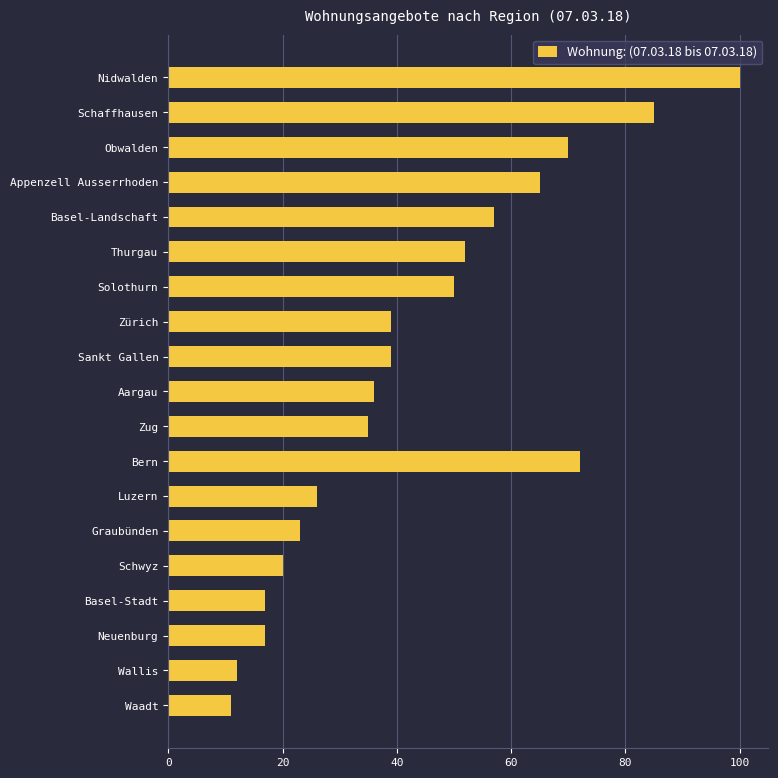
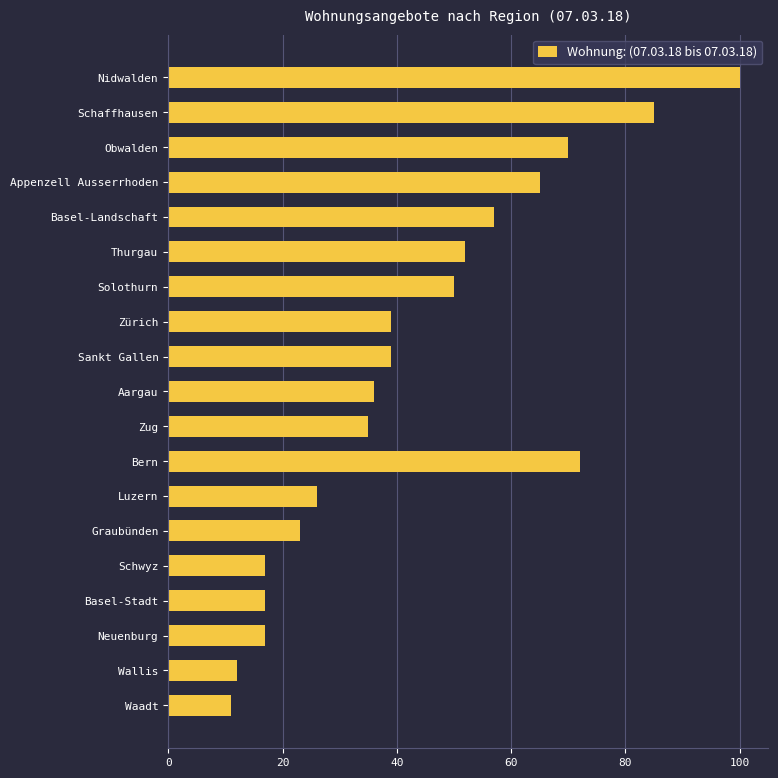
  {
    "Nidwalden": 100,
    "Schaffhausen": 85,
    "Obwalden": 70,
    "Appenzell Ausserrhoden": 65,
    "Basel-Landschaft": 57,
    "Thurgau": 52,
    "Solothurn": 50,
    "Zürich": 39,
    "Sankt Gallen": 39,
    "Aargau": 36,
    "Zug": 35,
    "Bern": 72,
    "Luzern": 26,
    "Graubünden": 23,
-   "Schwyz": 20,
+   "Schwyz": 17,
    "Basel-Stadt": 17,
    "Neuenburg": 17,
    "Wallis": 12,
    "Waadt": 11
  }
